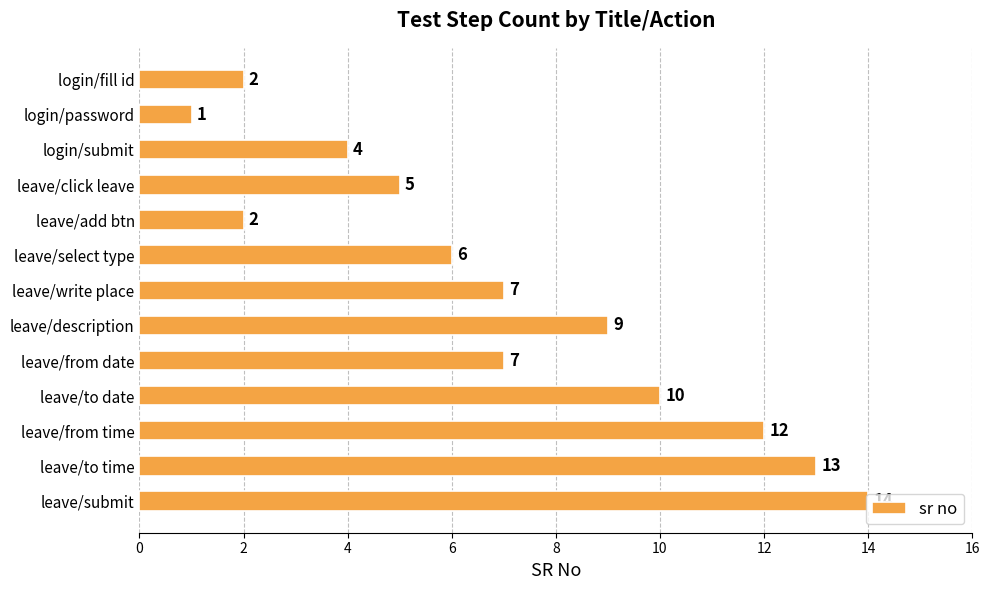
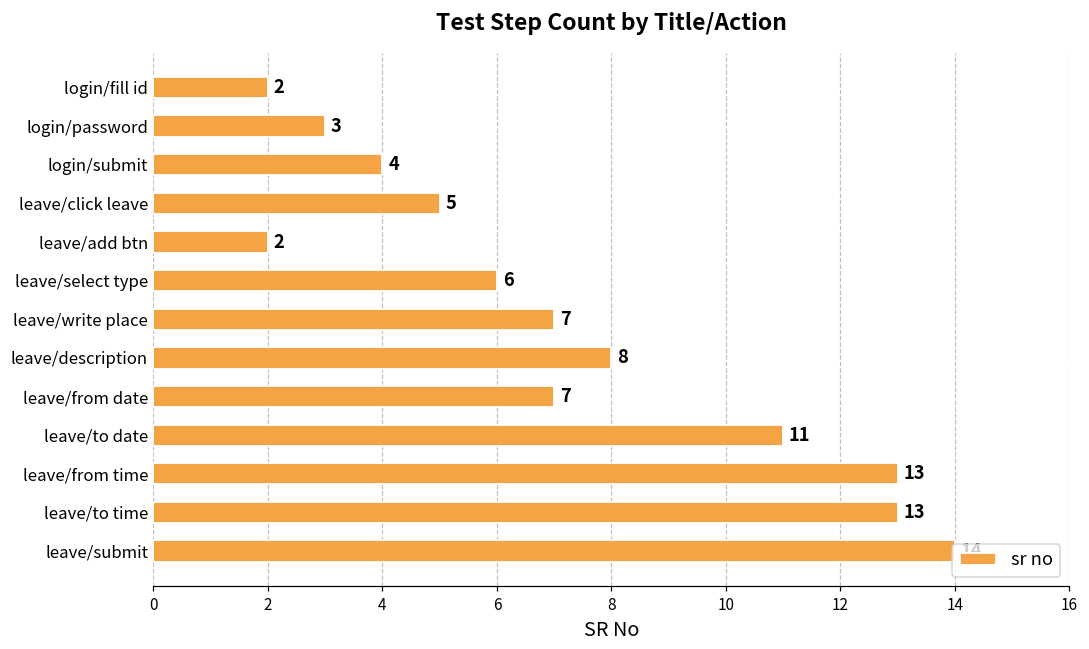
  {
    "login/fill id": 2,
-   "login/password": 1,
+   "login/password": 3,
    "login/submit": 4,
    "leave/click leave": 5,
    "leave/add btn": 2,
    "leave/select type": 6,
    "leave/write place": 7,
-   "leave/description": 9,
+   "leave/description": 8,
    "leave/from date": 7,
-   "leave/to date": 10,
-   "leave/from time": 12,
+   "leave/to date": 11,
+   "leave/from time": 13,
    "leave/to time": 13
  }
